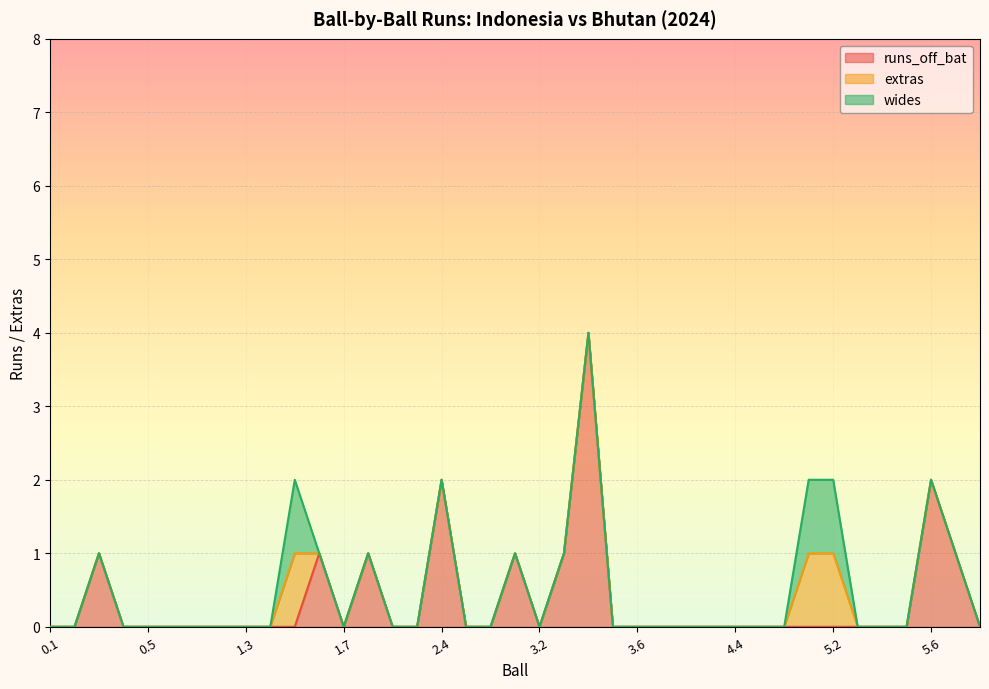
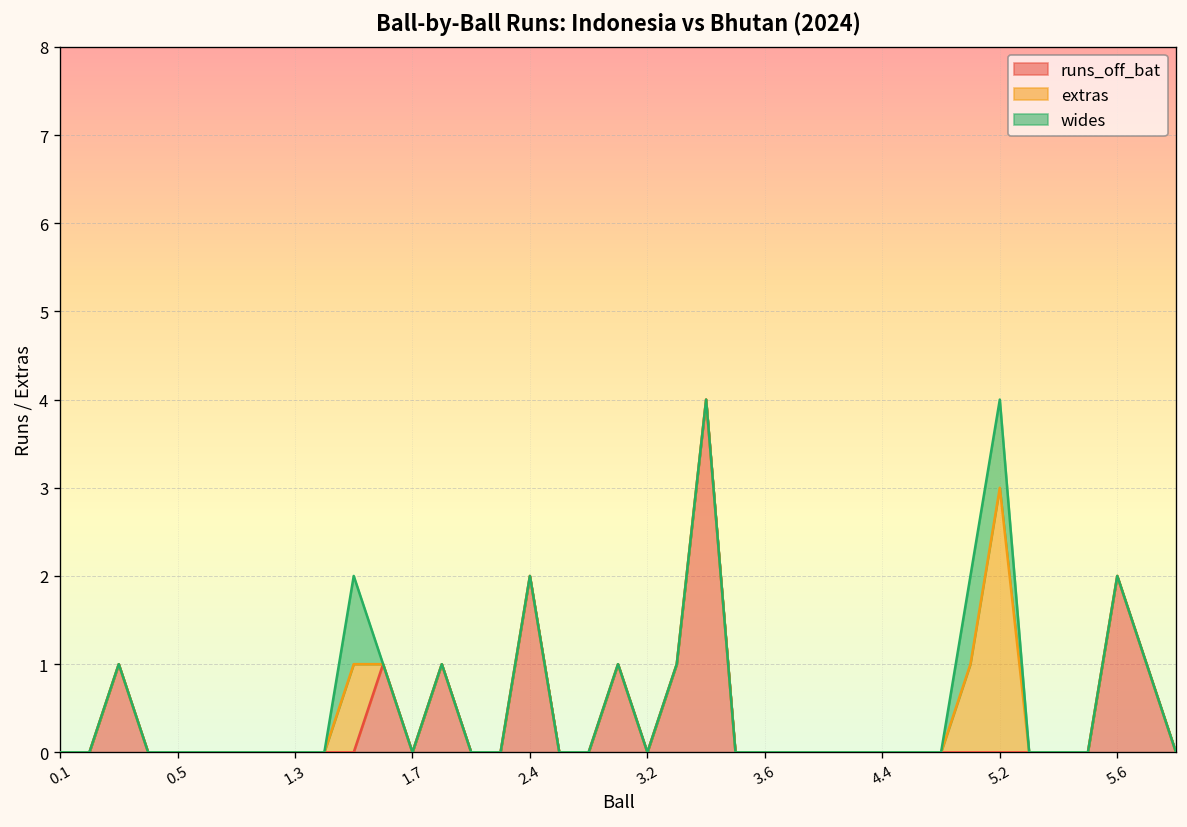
  {
    "runs_off_bat": {
      "5.2": 0
    },
    "extras": {
-     "5.2": 1
+     "5.2": 3
    }
  }
